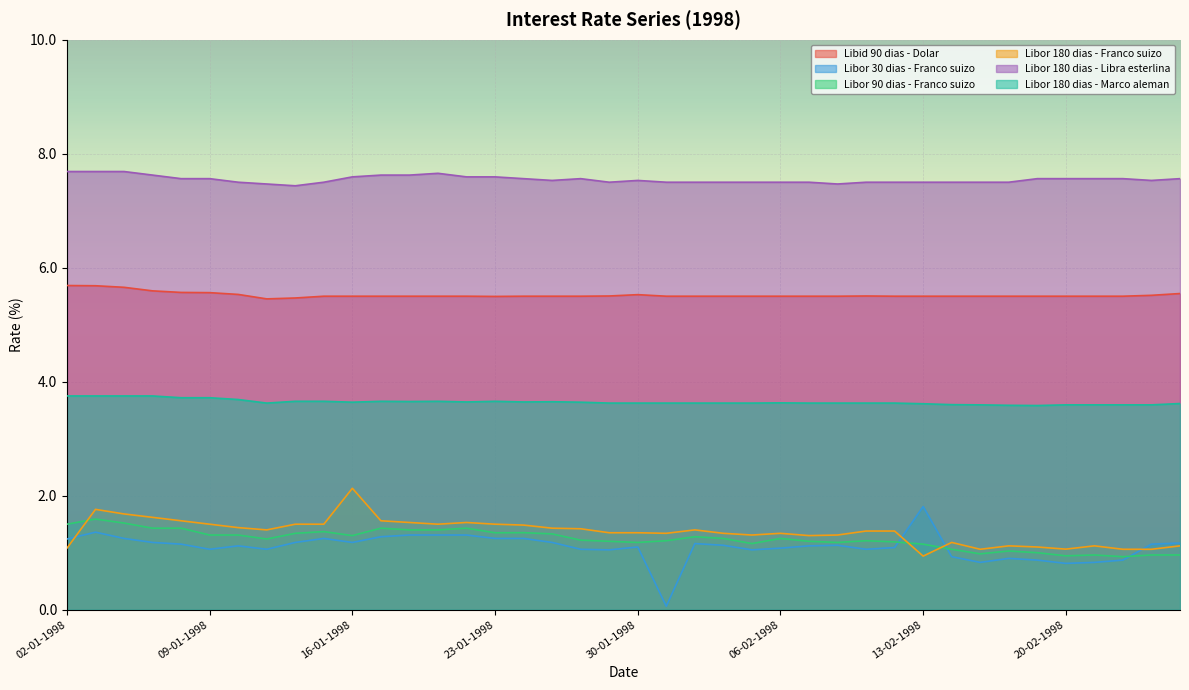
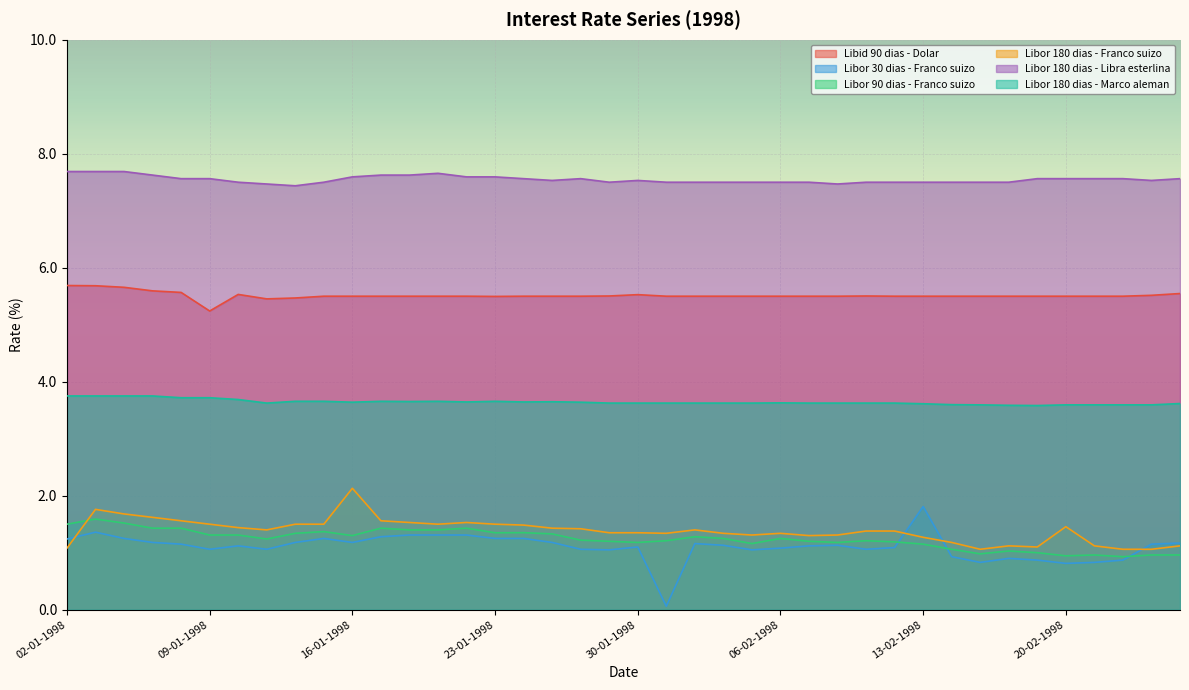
  {
    "Libid 90 dias - Dolar": {
      "02-01-1998": 5.7,
-     "09-01-1998": 5.6,
+     "09-01-1998": 5.2,
      "16-01-1998": 5.5,
      "23-01-1998": 5.5,
      "30-01-1998": 5.5,
      "06-02-1998": 5.5,
      "13-02-1998": 5.5,
      "20-02-1998": 5.5
    },
    "Libor 30 dias - Franco suizo": {
      "02-01-1998": 1.2,
      "09-01-1998": 1.1,
      "16-01-1998": 1.2,
      "23-01-1998": 1.3,
      "30-01-1998": 1.1,
      "06-02-1998": 1.1,
      "13-02-1998": 1.8,
      "20-02-1998": 0.8
    },
    "Libor 180 dias - Franco suizo": {
      "02-01-1998": 1.1,
      "09-01-1998": 1.5,
      "16-01-1998": 2.1,
      "23-01-1998": 1.5,
      "30-01-1998": 1.4,
      "06-02-1998": 1.3,
-     "13-02-1998": 0.9,
-     "20-02-1998": 1.1
+     "13-02-1998": 1.3,
+     "20-02-1998": 1.5
    },
    "Libor 180 dias - Libra esterlina": {
      "02-01-1998": 7.7,
      "09-01-1998": 7.6,
      "16-01-1998": 7.6,
      "23-01-1998": 7.6,
      "30-01-1998": 7.5,
      "06-02-1998": 7.5,
      "13-02-1998": 7.5,
      "20-02-1998": 7.6
    }
  }
